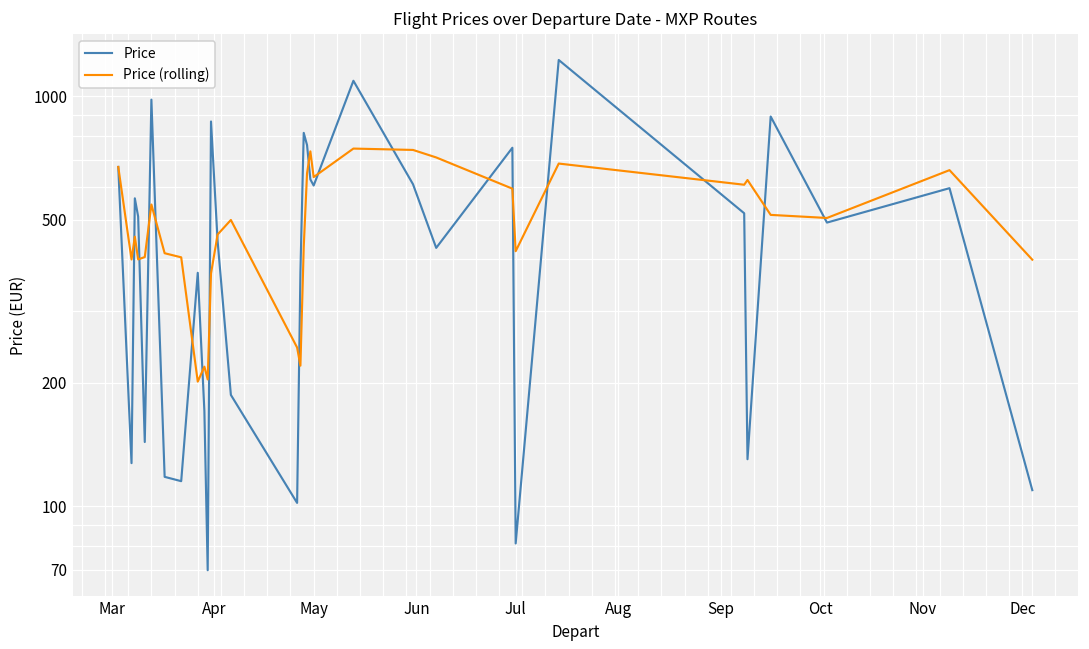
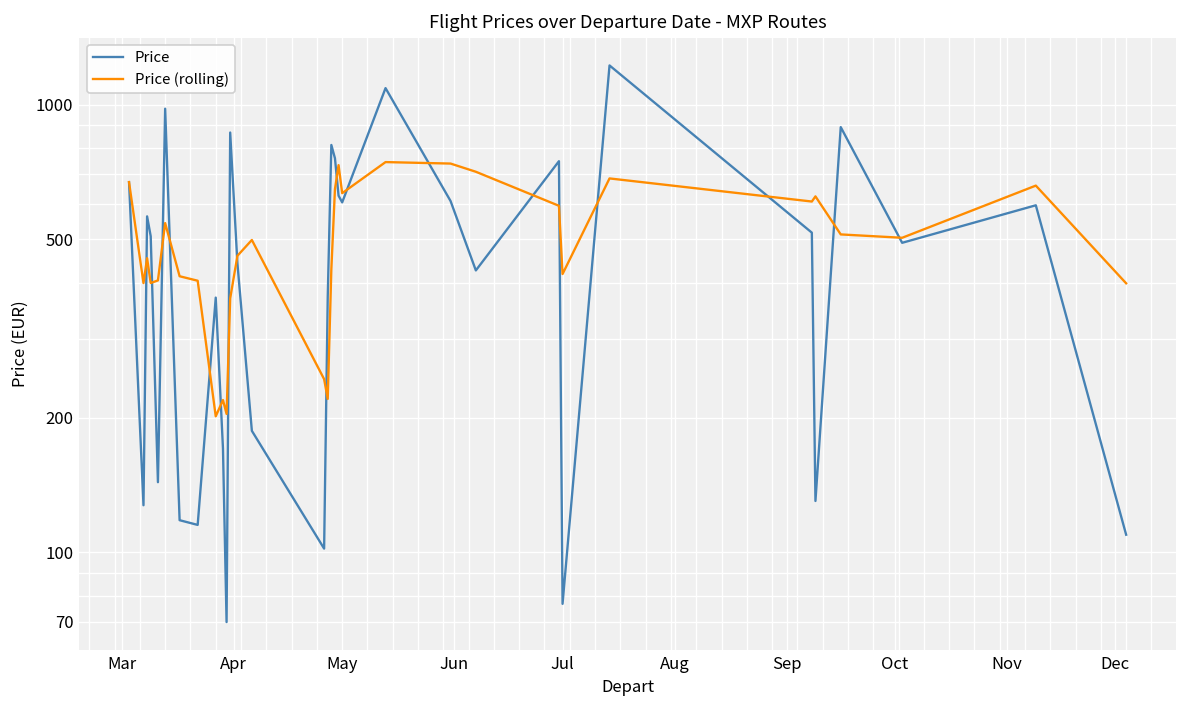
  {
    "Price": {
      "May": 610,
-     "Jul": 81
+     "Jul": 77
    },
    "Price (rolling)": {
      "May": 630,
      "Jul": 420
    }
  }
